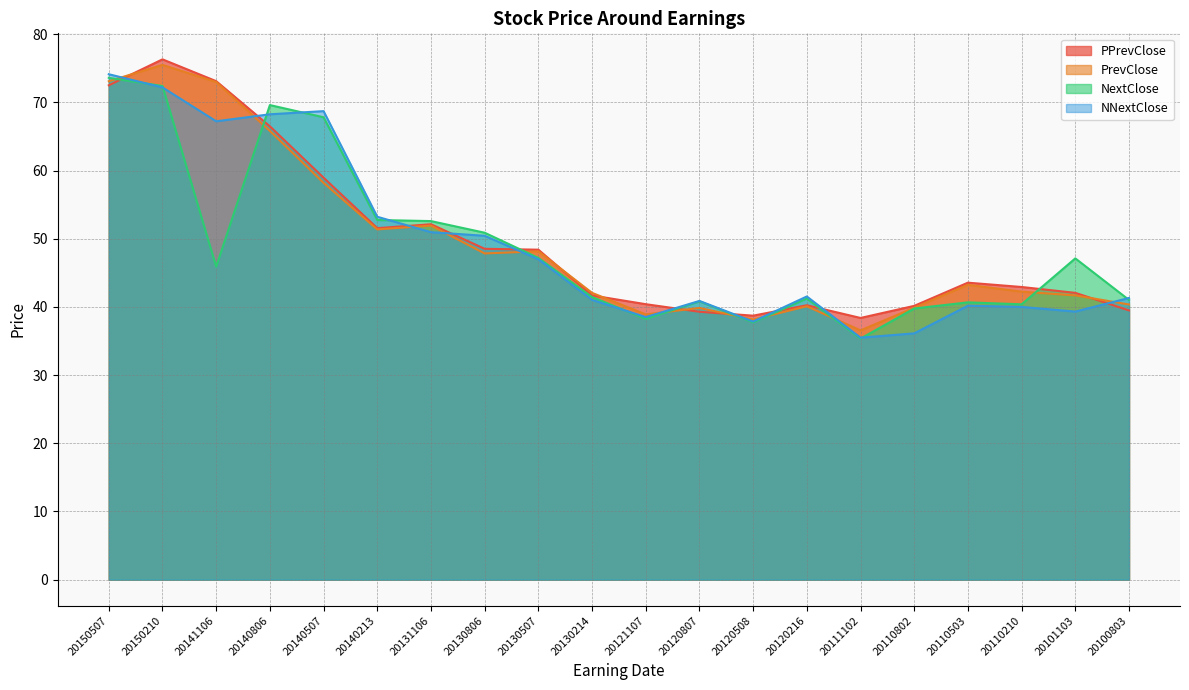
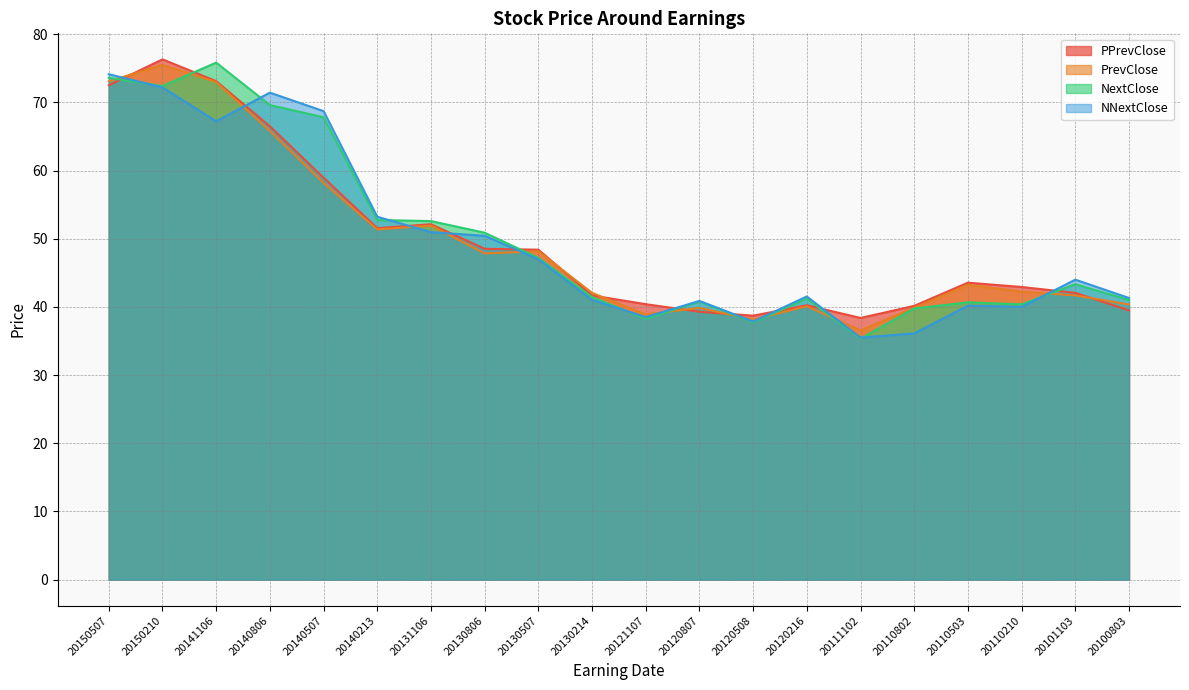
  {
    "NextClose": {
      "20150507": 74,
-     "20141106": 46,
+     "20141106": 76,
      "20140806": 70,
      "20140507": 68,
      "20140213": 53,
      "20131106": 53,
      "20130806": 51,
      "20110503": 41,
      "20110210": 40,
-     "20101103": 47
+     "20101103": 43
    },
    "NNextClose": {
      "20150507": 74,
      "20141106": 67,
-     "20140806": 68,
+     "20140806": 71,
      "20140507": 69,
      "20140213": 53,
      "20131106": 51,
      "20130806": 50,
      "20130214": 41,
      "20110802": 36,
      "20110503": 40,
      "20110210": 40,
-     "20101103": 39
+     "20101103": 44
    }
  }
